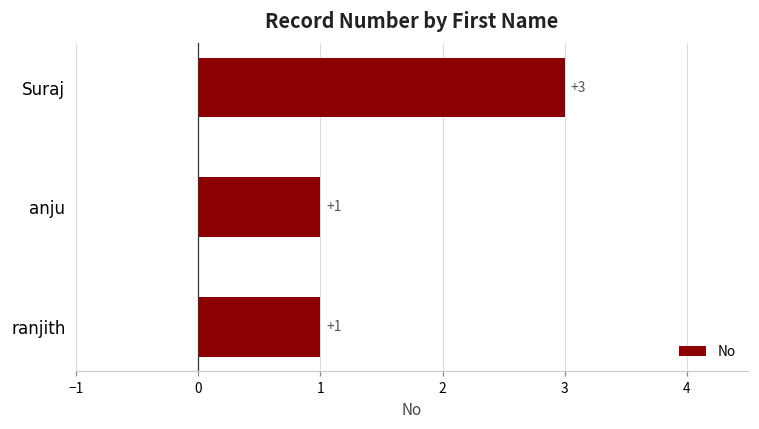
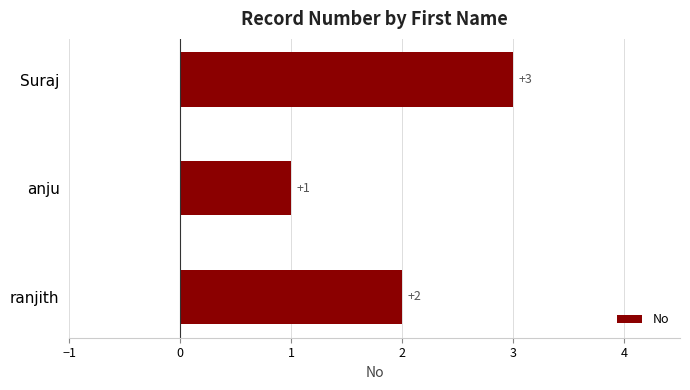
  {
    "Suraj": "+3",
    "anju": "+1",
-   "ranjith": "+1"
+   "ranjith": "+2"
  }
